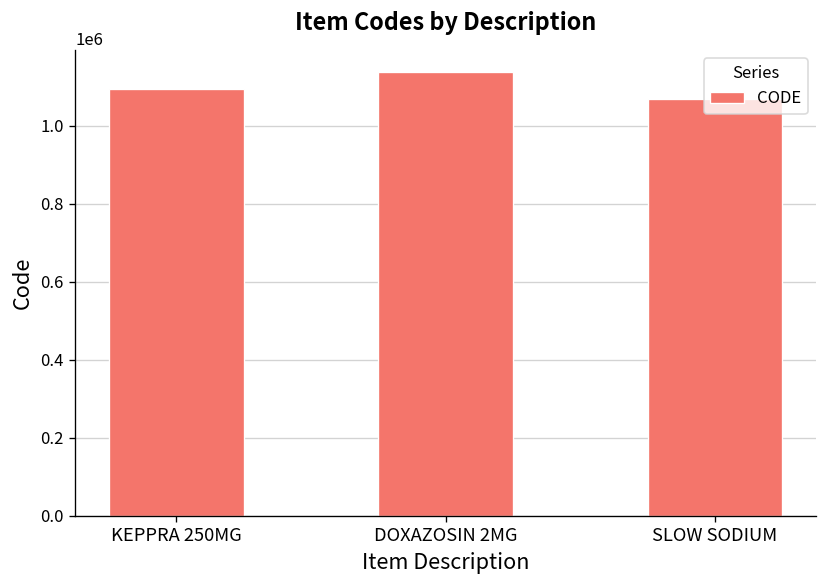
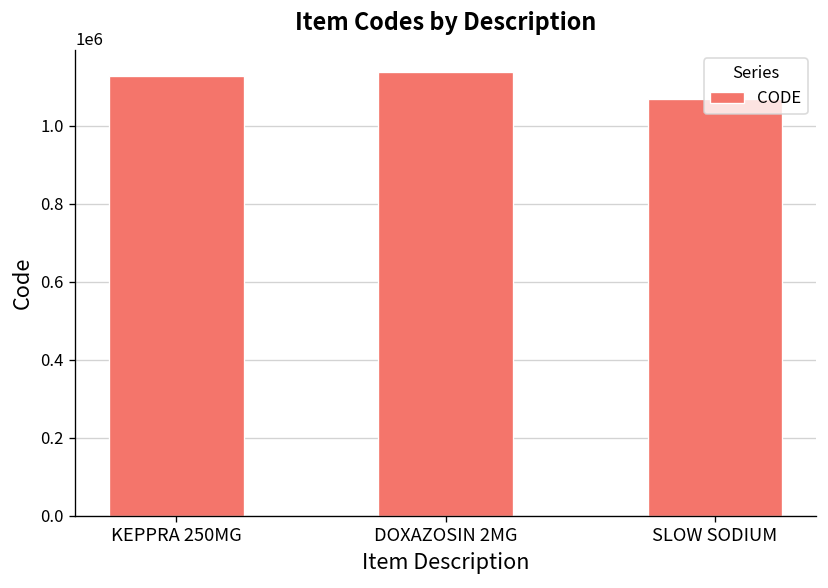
  {
-   "KEPPRA 250MG": 1090000,
+   "KEPPRA 250MG": 1130000,
    "DOXAZOSIN 2MG": 1140000
  }
